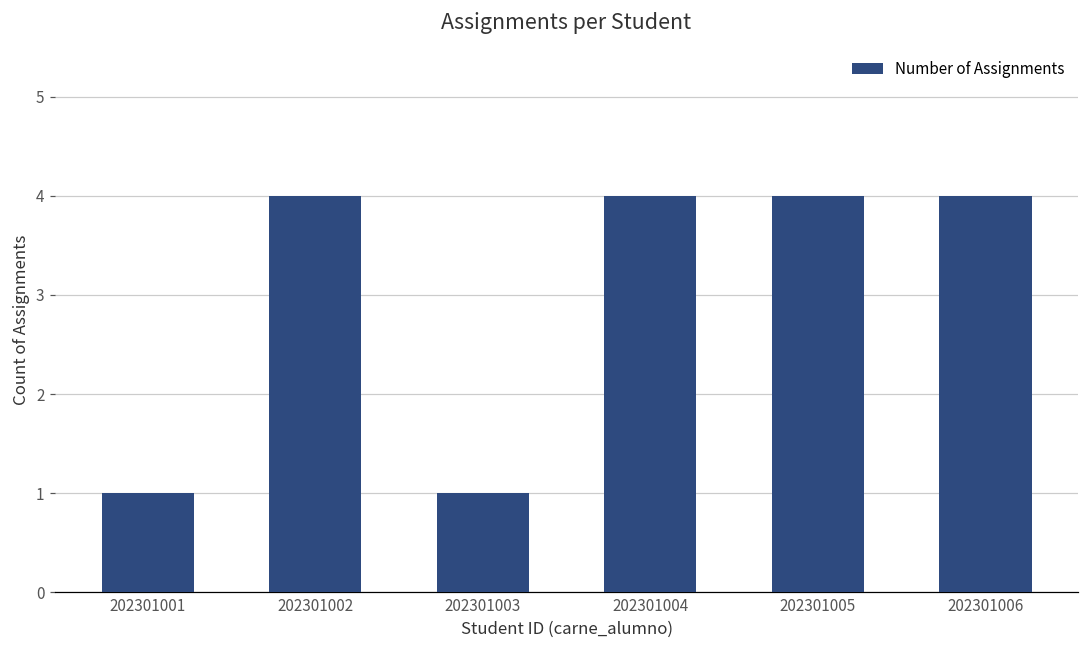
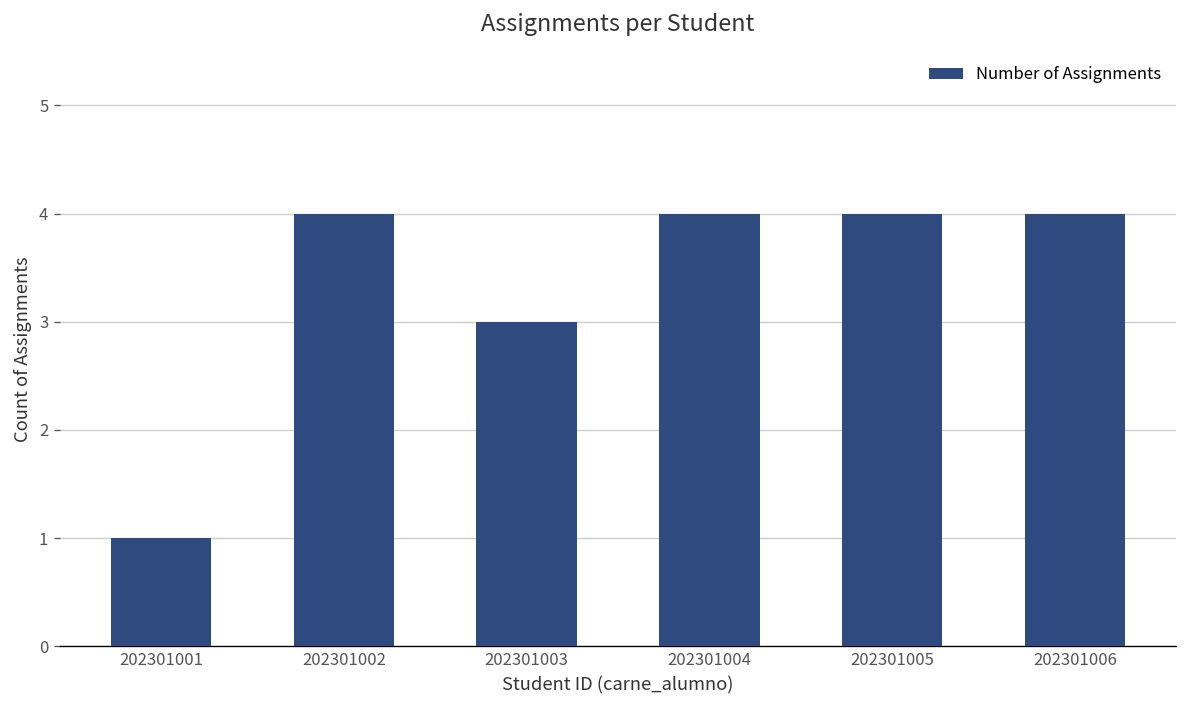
  {
    "202301001": 1,
    "202301002": 4,
-   "202301003": 1,
+   "202301003": 3,
    "202301004": 4,
    "202301005": 4,
    "202301006": 4
  }
